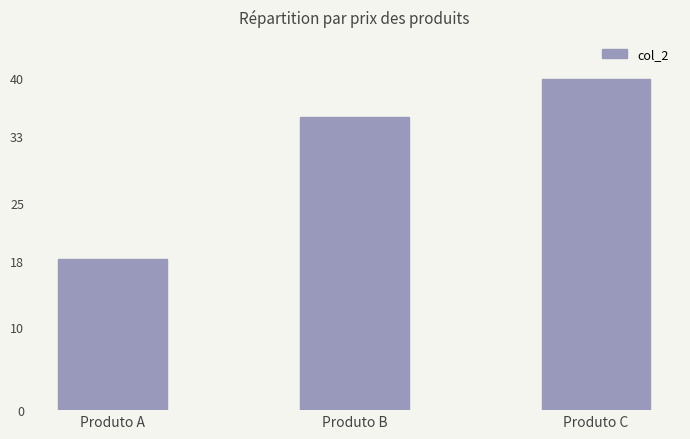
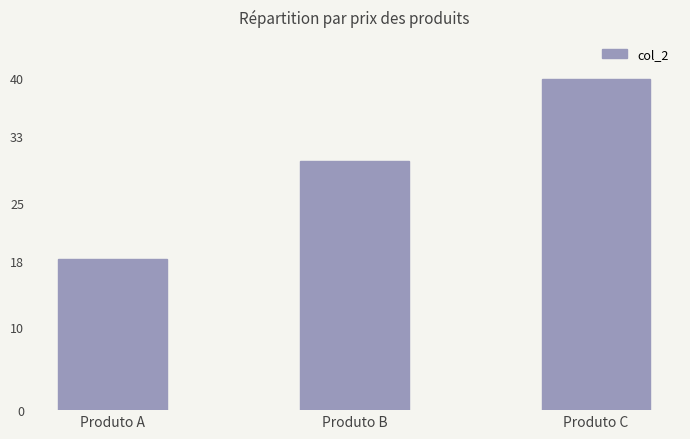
  {
    "Produto A": 18,
-   "Produto B": 35,
+   "Produto B": 30,
    "Produto C": 40
  }
